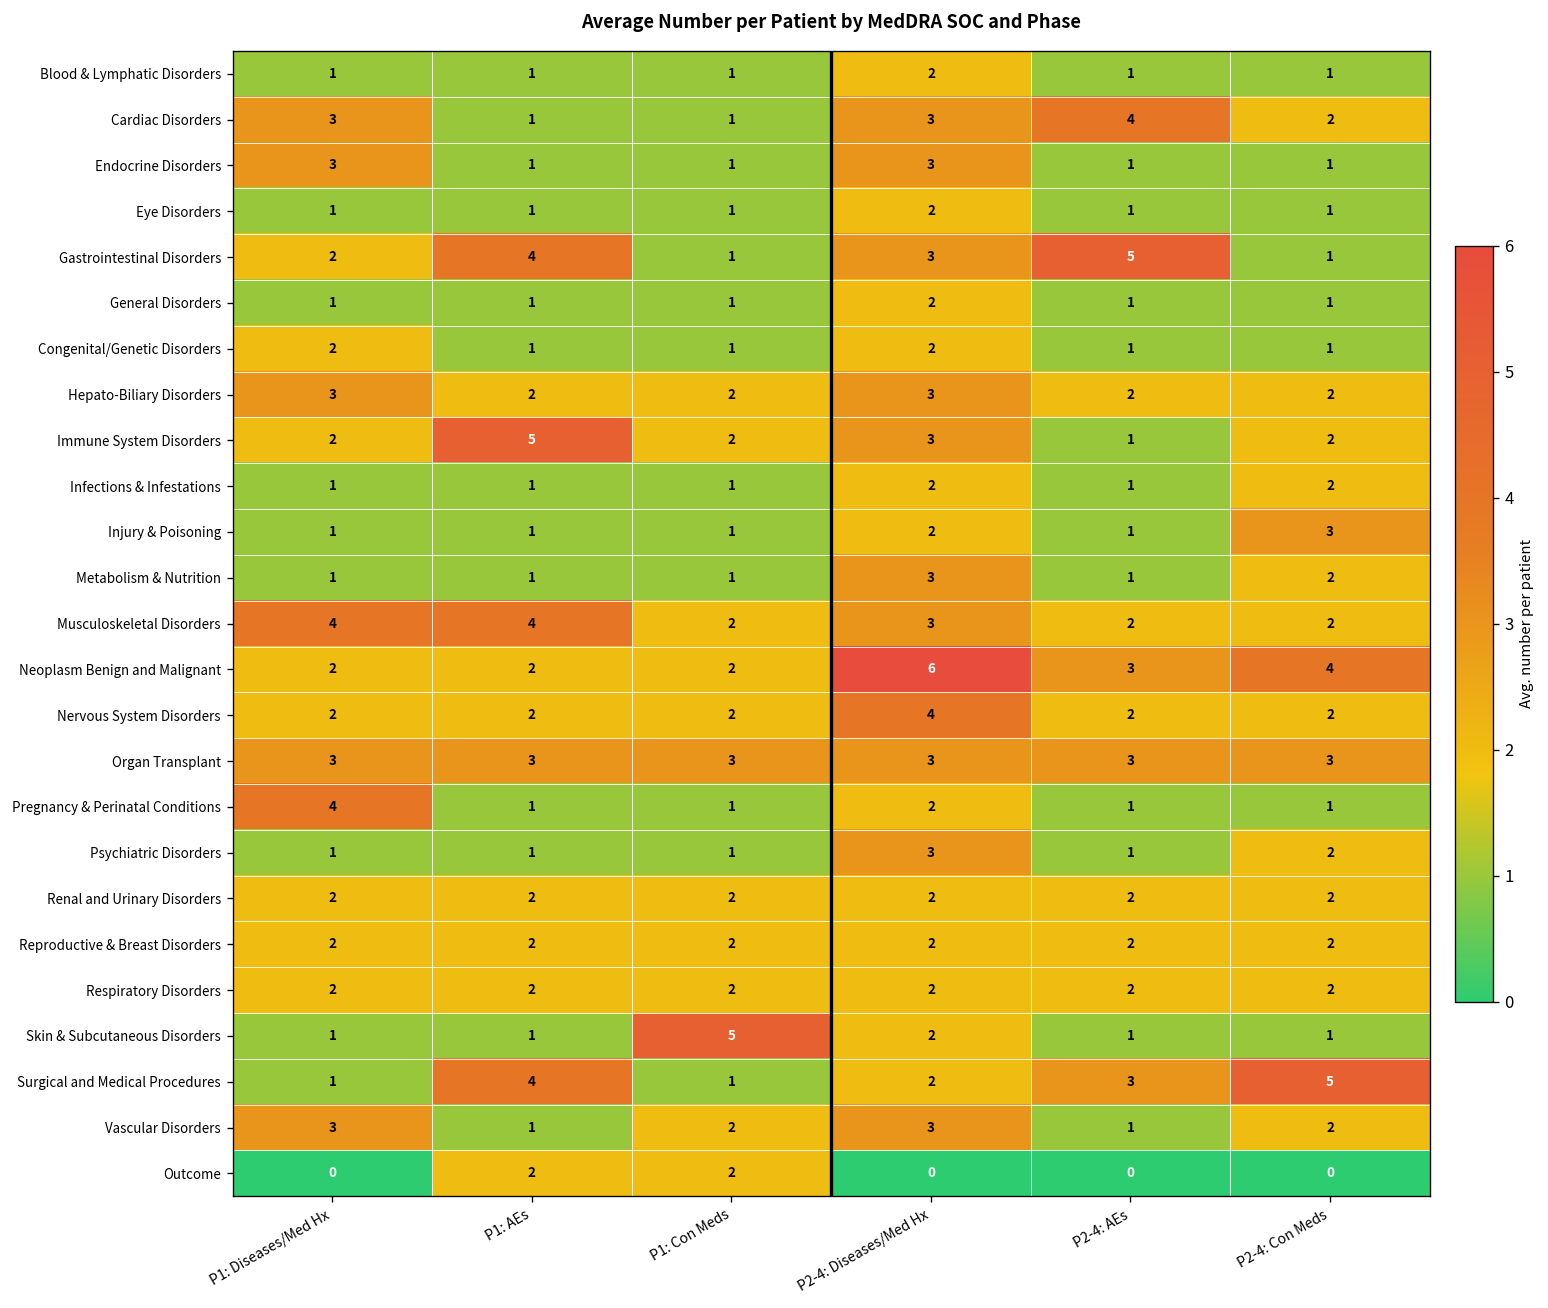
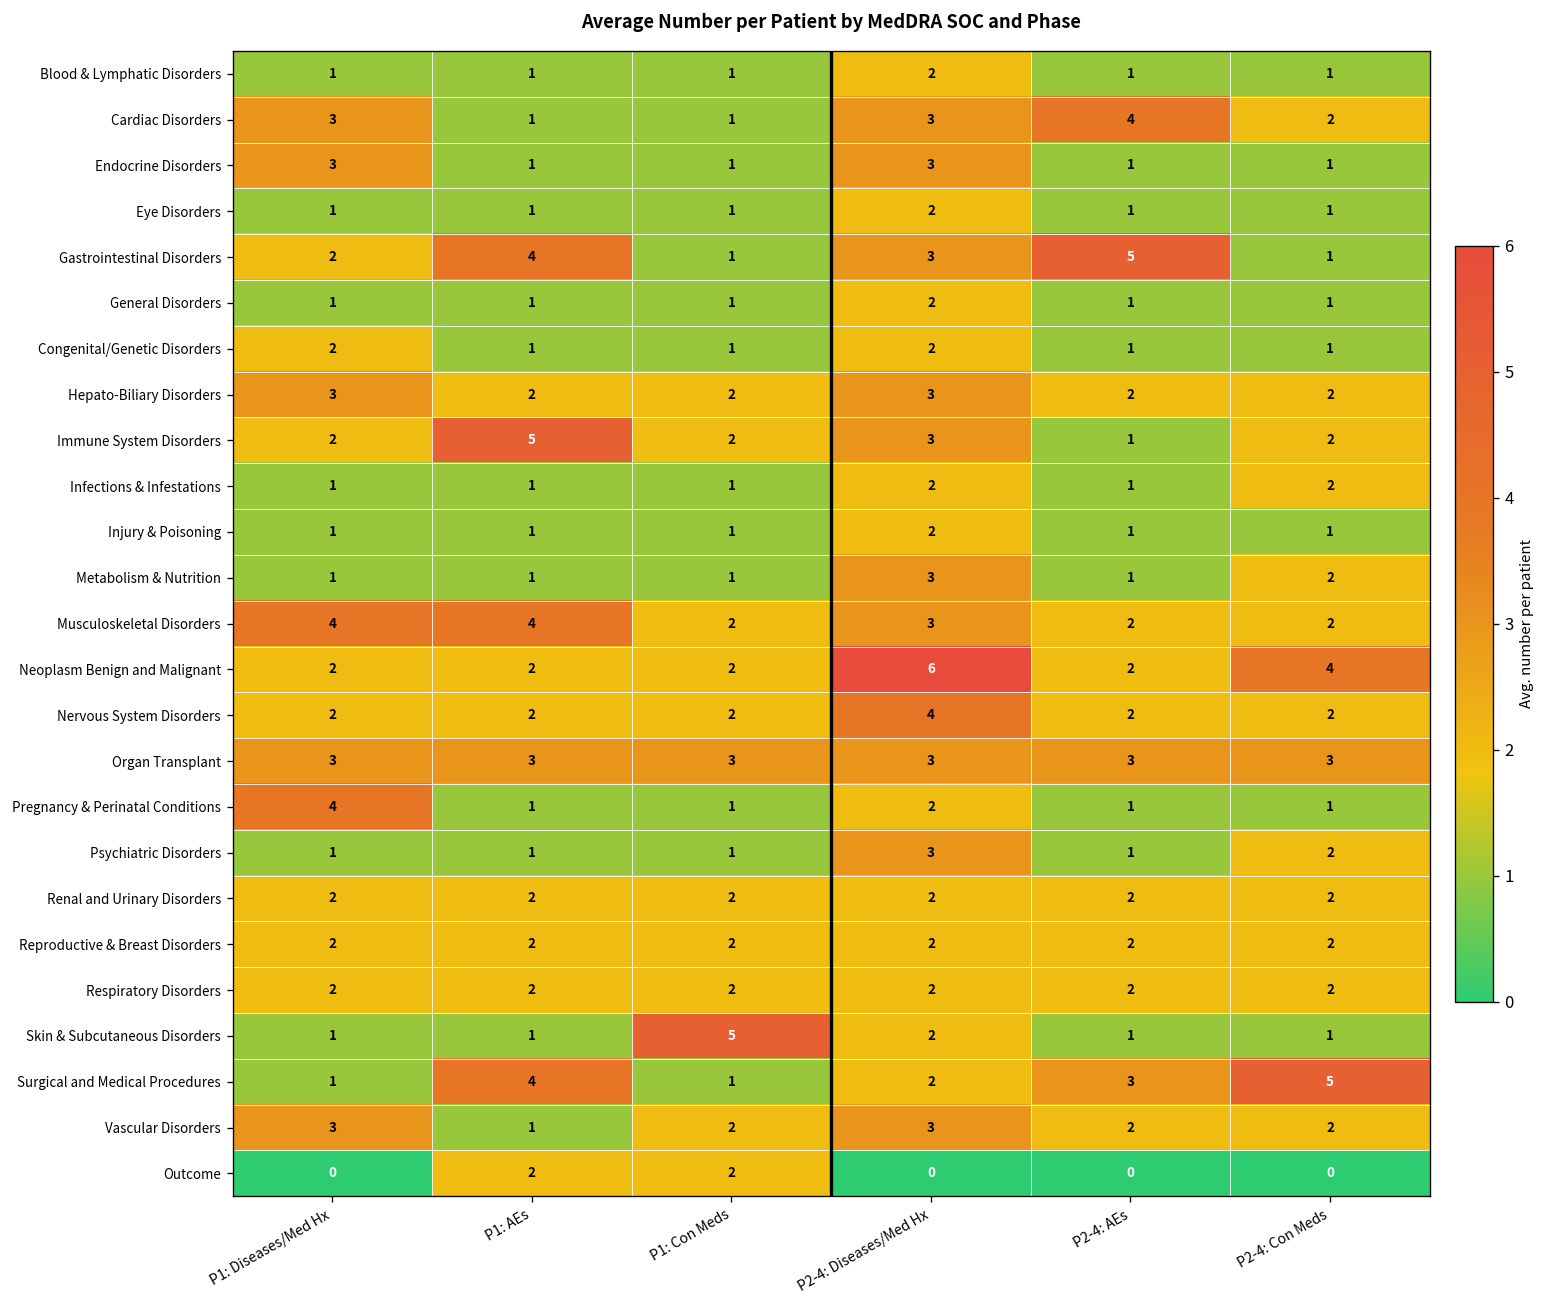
  {
    "Blood & Lymphatic Disorders": {
      "P1: Diseases/Med Hx": 1,
      "P1: AEs": 1,
      "P1: Con Meds": 1,
      "P2-4: Diseases/Med Hx": 2,
      "P2-4: AEs": 1,
      "P2-4: Con Meds": 1
    },
    "Cardiac Disorders": {
      "P1: Diseases/Med Hx": 3,
      "P1: AEs": 1,
      "P1: Con Meds": 1,
      "P2-4: Diseases/Med Hx": 3,
      "P2-4: AEs": 4,
      "P2-4: Con Meds": 2
    },
    "Endocrine Disorders": {
      "P1: Diseases/Med Hx": 3,
      "P1: AEs": 1,
      "P1: Con Meds": 1,
      "P2-4: Diseases/Med Hx": 3,
      "P2-4: AEs": 1,
      "P2-4: Con Meds": 1
    },
    "Eye Disorders": {
      "P1: Diseases/Med Hx": 1,
      "P1: AEs": 1,
      "P1: Con Meds": 1,
      "P2-4: Diseases/Med Hx": 2,
      "P2-4: AEs": 1,
      "P2-4: Con Meds": 1
    },
    "Gastrointestinal Disorders": {
      "P1: Diseases/Med Hx": 2,
      "P1: AEs": 4,
      "P1: Con Meds": 1,
      "P2-4: Diseases/Med Hx": 3,
      "P2-4: AEs": 5,
      "P2-4: Con Meds": 1
    },
    "General Disorders": {
      "P1: Diseases/Med Hx": 1,
      "P1: AEs": 1,
      "P1: Con Meds": 1,
      "P2-4: Diseases/Med Hx": 2,
      "P2-4: AEs": 1,
      "P2-4: Con Meds": 1
    },
    "Congenital/Genetic Disorders": {
      "P1: Diseases/Med Hx": 2,
      "P1: AEs": 1,
      "P1: Con Meds": 1,
      "P2-4: Diseases/Med Hx": 2,
      "P2-4: AEs": 1,
      "P2-4: Con Meds": 1
    },
    "Hepato-Biliary Disorders": {
      "P1: Diseases/Med Hx": 3,
      "P1: AEs": 2,
      "P1: Con Meds": 2,
      "P2-4: Diseases/Med Hx": 3,
      "P2-4: AEs": 2,
      "P2-4: Con Meds": 2
    },
    "Immune System Disorders": {
      "P1: Diseases/Med Hx": 2,
      "P1: AEs": 5,
      "P1: Con Meds": 2,
      "P2-4: Diseases/Med Hx": 3,
      "P2-4: AEs": 1,
      "P2-4: Con Meds": 2
    },
    "Infections & Infestations": {
      "P1: Diseases/Med Hx": 1,
      "P1: AEs": 1,
      "P1: Con Meds": 1,
      "P2-4: Diseases/Med Hx": 2,
      "P2-4: AEs": 1,
      "P2-4: Con Meds": 2
    },
    "Injury & Poisoning": {
      "P1: Diseases/Med Hx": 1,
      "P1: AEs": 1,
      "P1: Con Meds": 1,
      "P2-4: Diseases/Med Hx": 2,
      "P2-4: AEs": 1,
-     "P2-4: Con Meds": 3
+     "P2-4: Con Meds": 1
    },
    "Metabolism & Nutrition": {
      "P1: Diseases/Med Hx": 1,
      "P1: AEs": 1,
      "P1: Con Meds": 1,
      "P2-4: Diseases/Med Hx": 3,
      "P2-4: AEs": 1,
      "P2-4: Con Meds": 2
    },
    "Musculoskeletal Disorders": {
      "P1: Diseases/Med Hx": 4,
      "P1: AEs": 4,
      "P1: Con Meds": 2,
      "P2-4: Diseases/Med Hx": 3,
      "P2-4: AEs": 2,
      "P2-4: Con Meds": 2
    },
    "Neoplasm Benign and Malignant": {
      "P1: Diseases/Med Hx": 2,
      "P1: AEs": 2,
      "P1: Con Meds": 2,
      "P2-4: Diseases/Med Hx": 6,
-     "P2-4: AEs": 3,
+     "P2-4: AEs": 2,
      "P2-4: Con Meds": 4
    },
    "Nervous System Disorders": {
      "P1: Diseases/Med Hx": 2,
      "P1: AEs": 2,
      "P1: Con Meds": 2,
      "P2-4: Diseases/Med Hx": 4,
      "P2-4: AEs": 2,
      "P2-4: Con Meds": 2
    },
    "Organ Transplant": {
      "P1: Diseases/Med Hx": 3,
      "P1: AEs": 3,
      "P1: Con Meds": 3,
      "P2-4: Diseases/Med Hx": 3,
      "P2-4: AEs": 3,
      "P2-4: Con Meds": 3
    },
    "Pregnancy & Perinatal Conditions": {
      "P1: Diseases/Med Hx": 4,
      "P1: AEs": 1,
      "P1: Con Meds": 1,
      "P2-4: Diseases/Med Hx": 2,
      "P2-4: AEs": 1,
      "P2-4: Con Meds": 1
    },
    "Psychiatric Disorders": {
      "P1: Diseases/Med Hx": 1,
      "P1: AEs": 1,
      "P1: Con Meds": 1,
      "P2-4: Diseases/Med Hx": 3,
      "P2-4: AEs": 1,
      "P2-4: Con Meds": 2
    },
    "Renal and Urinary Disorders": {
      "P1: Diseases/Med Hx": 2,
      "P1: AEs": 2,
      "P1: Con Meds": 2,
      "P2-4: Diseases/Med Hx": 2,
      "P2-4: AEs": 2,
      "P2-4: Con Meds": 2
    },
    "Reproductive & Breast Disorders": {
      "P1: Diseases/Med Hx": 2,
      "P1: AEs": 2,
      "P1: Con Meds": 2,
      "P2-4: Diseases/Med Hx": 2,
      "P2-4: AEs": 2,
      "P2-4: Con Meds": 2
    },
    "Respiratory Disorders": {
      "P1: Diseases/Med Hx": 2,
      "P1: AEs": 2,
      "P1: Con Meds": 2,
      "P2-4: Diseases/Med Hx": 2,
      "P2-4: AEs": 2,
      "P2-4: Con Meds": 2
    },
    "Skin & Subcutaneous Disorders": {
      "P1: Diseases/Med Hx": 1,
      "P1: AEs": 1,
      "P1: Con Meds": 5,
      "P2-4: Diseases/Med Hx": 2,
      "P2-4: AEs": 1,
      "P2-4: Con Meds": 1
    },
    "Surgical and Medical Procedures": {
      "P1: Diseases/Med Hx": 1,
      "P1: AEs": 4,
      "P1: Con Meds": 1,
      "P2-4: Diseases/Med Hx": 2,
      "P2-4: AEs": 3,
      "P2-4: Con Meds": 5
    },
    "Vascular Disorders": {
      "P1: Diseases/Med Hx": 3,
      "P1: AEs": 1,
      "P1: Con Meds": 2,
      "P2-4: Diseases/Med Hx": 3,
-     "P2-4: AEs": 1,
+     "P2-4: AEs": 2,
      "P2-4: Con Meds": 2
    },
    "Outcome": {
      "P1: Diseases/Med Hx": 0,
      "P1: AEs": 2,
      "P1: Con Meds": 2,
      "P2-4: Diseases/Med Hx": 0,
      "P2-4: AEs": 0,
      "P2-4: Con Meds": 0
    }
  }
